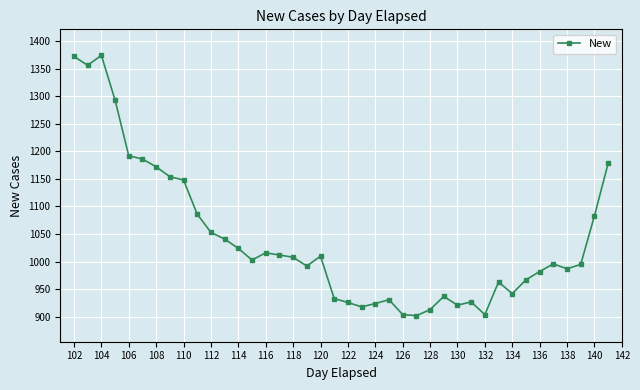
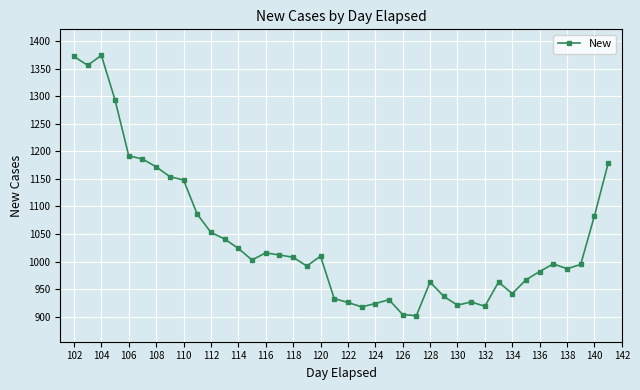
  {
    "102": 1370,
    "104": 1370,
    "106": 1190,
    "108": 1170,
    "110": 1150,
    "112": 1050,
    "114": 1020,
    "116": 1020,
    "118": 1010,
    "120": 1010,
    "122": 930,
    "124": 920,
    "126": 900,
-   "128": 910,
+   "128": 960,
    "130": 920,
-   "132": 900,
+   "132": 920,
    "134": 940,
    "136": 980,
    "138": 990,
    "140": 1080
  }
